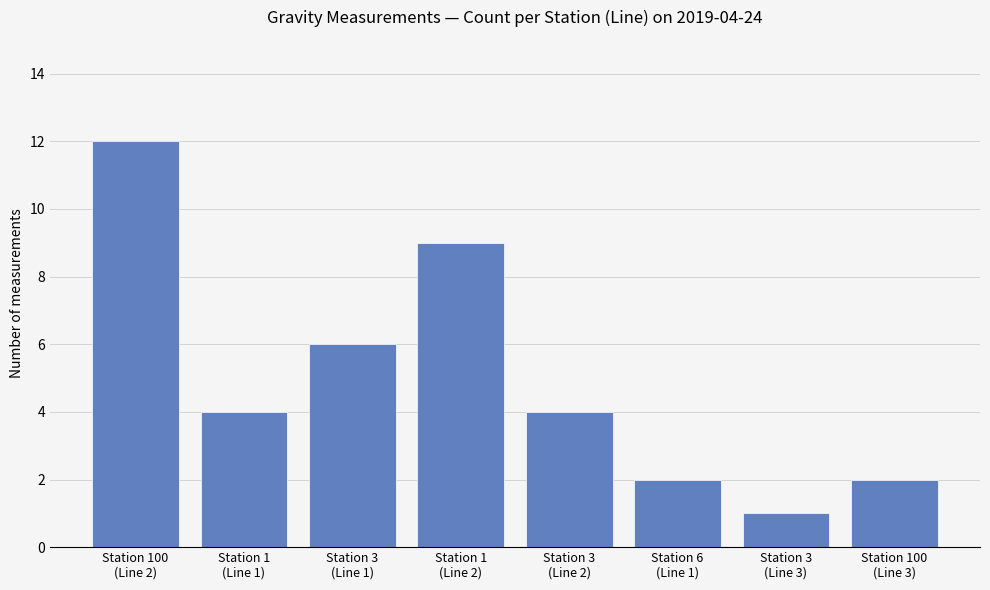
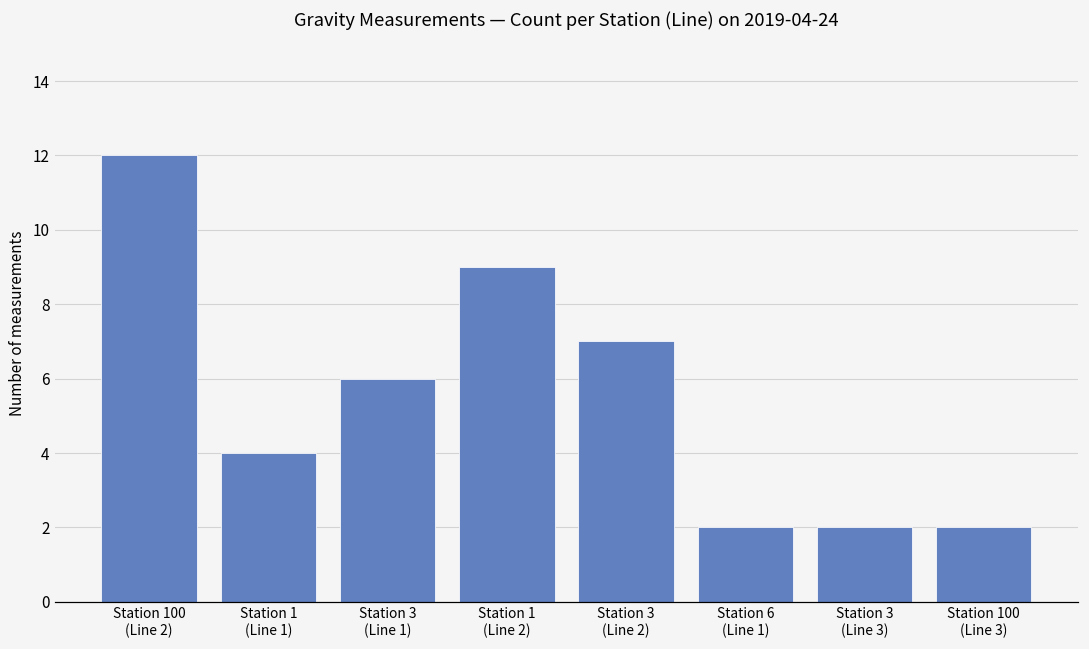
  {
    "Station 100 (Line 2)": 12,
    "Station 1 (Line 1)": 4,
    "Station 3 (Line 1)": 6,
    "Station 1 (Line 2)": 9,
-   "Station 3 (Line 2)": 4,
+   "Station 3 (Line 2)": 7,
    "Station 6 (Line 1)": 2,
-   "Station 3 (Line 3)": 1,
+   "Station 3 (Line 3)": 2,
    "Station 100 (Line 3)": 2
  }
